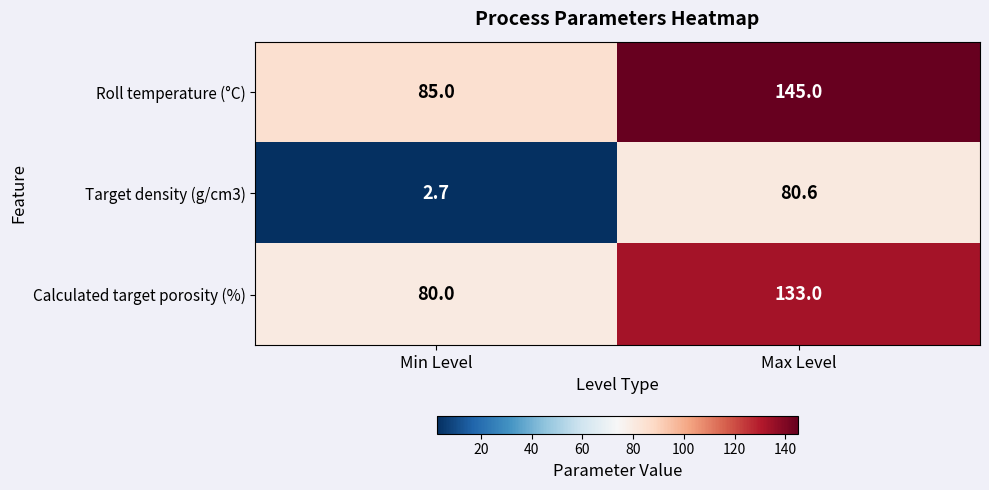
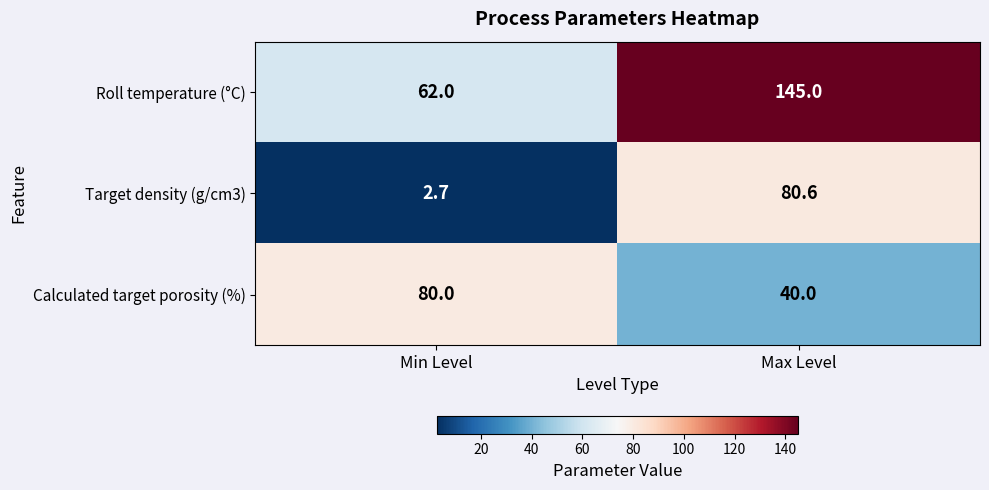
  {
    "Roll temperature (°C)": {
-     "Min Level": 85.0,
+     "Min Level": 62.0,
      "Max Level": 145.0
    },
    "Target density (g/cm3)": {
      "Min Level": 2.7,
      "Max Level": 80.6
    },
    "Calculated target porosity (%)": {
      "Min Level": 80.0,
-     "Max Level": 133.0
+     "Max Level": 40.0
    }
  }
